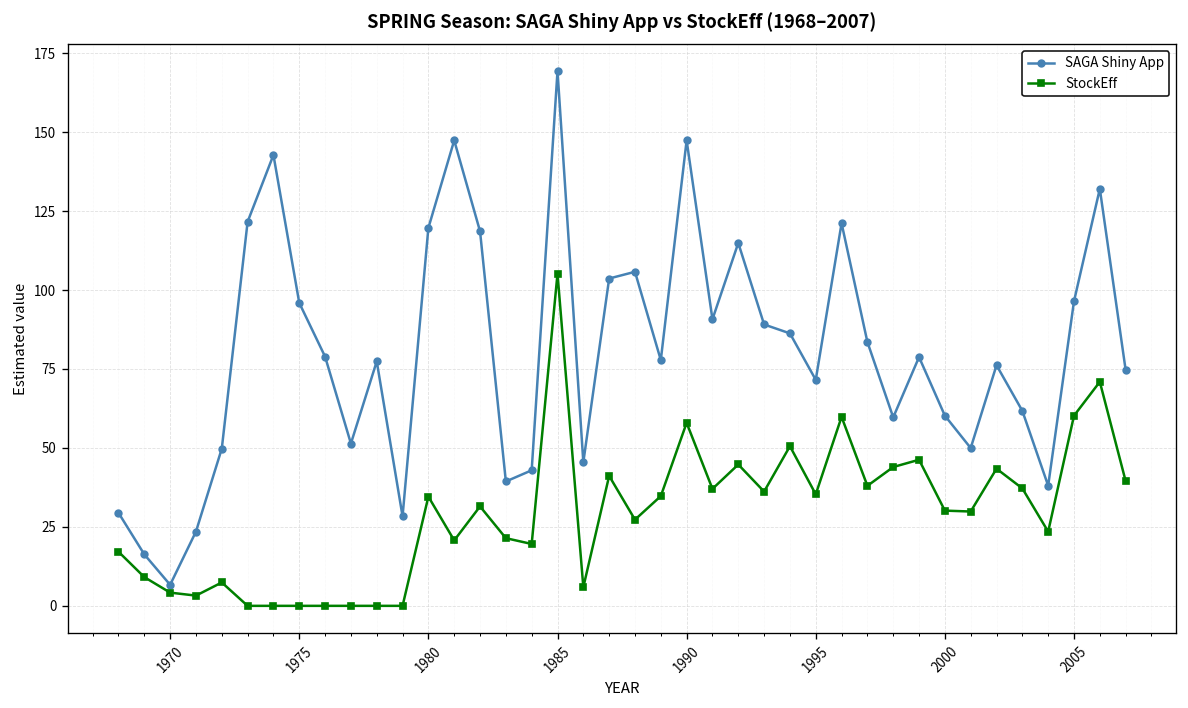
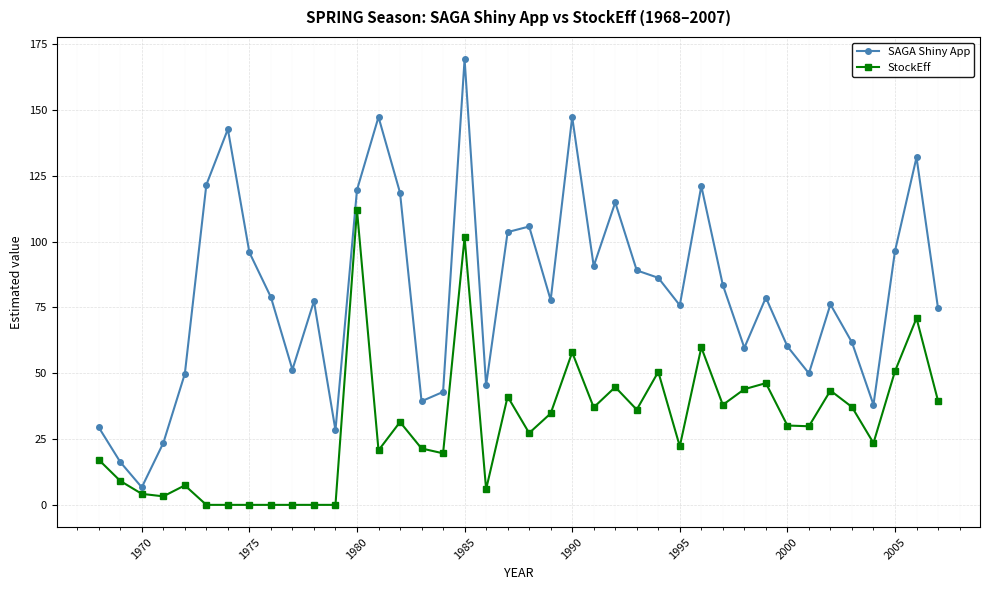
  {
    "SAGA Shiny App": {
      "1970": 7,
      "1975": 96,
      "1980": 120,
      "1985": 169,
      "1990": 147,
-     "1995": 72,
+     "1995": 76,
      "2000": 60,
      "2005": 96
    },
    "StockEff": {
      "1970": 4,
      "1975": 0,
-     "1980": 35,
-     "1985": 105,
+     "1980": 112,
+     "1985": 102,
      "1990": 58,
-     "1995": 35,
+     "1995": 22,
      "2000": 30,
-     "2005": 60
+     "2005": 51
    }
  }
